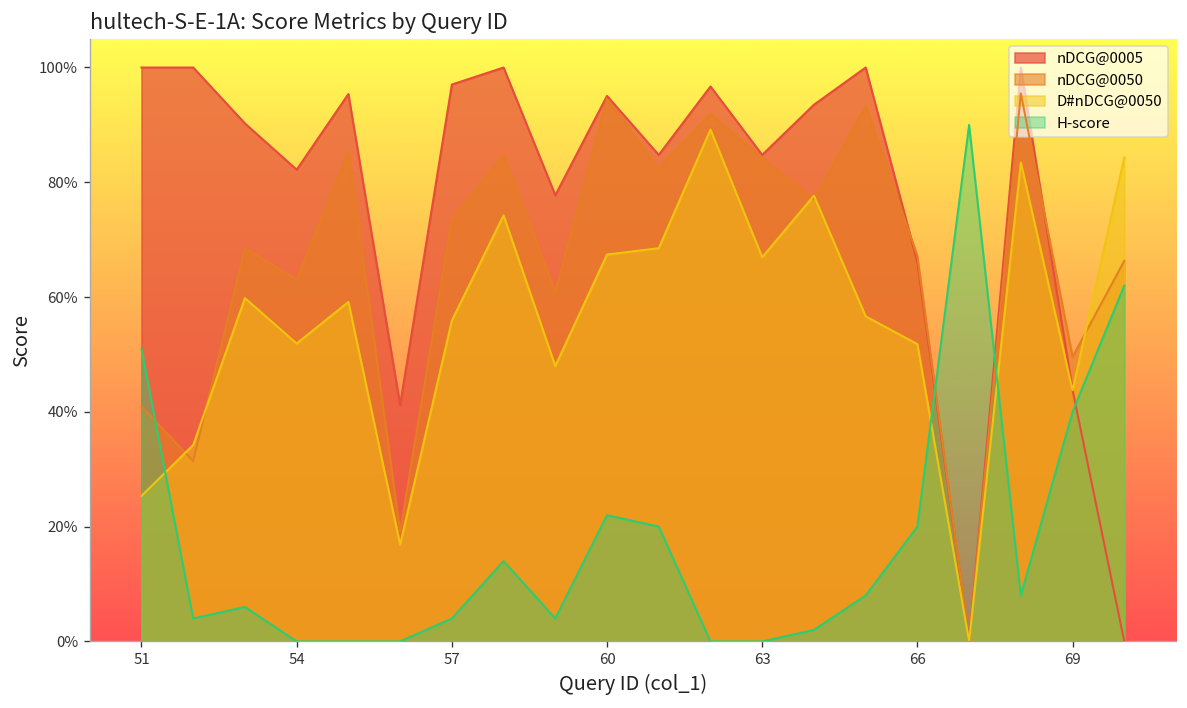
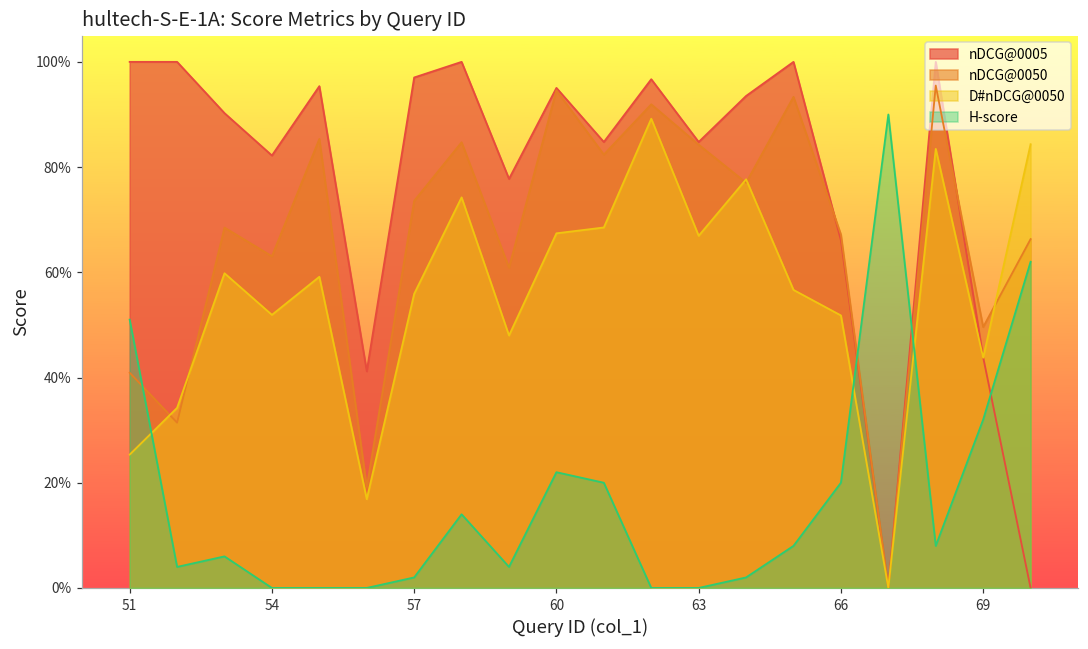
  {
    "H-score": {
      "51": "51%",
      "54": "0%",
-     "57": "4%",
+     "57": "2%",
      "60": "22%",
      "63": "0%",
      "66": "20%",
-     "69": "40%"
+     "69": "32%"
    }
  }
